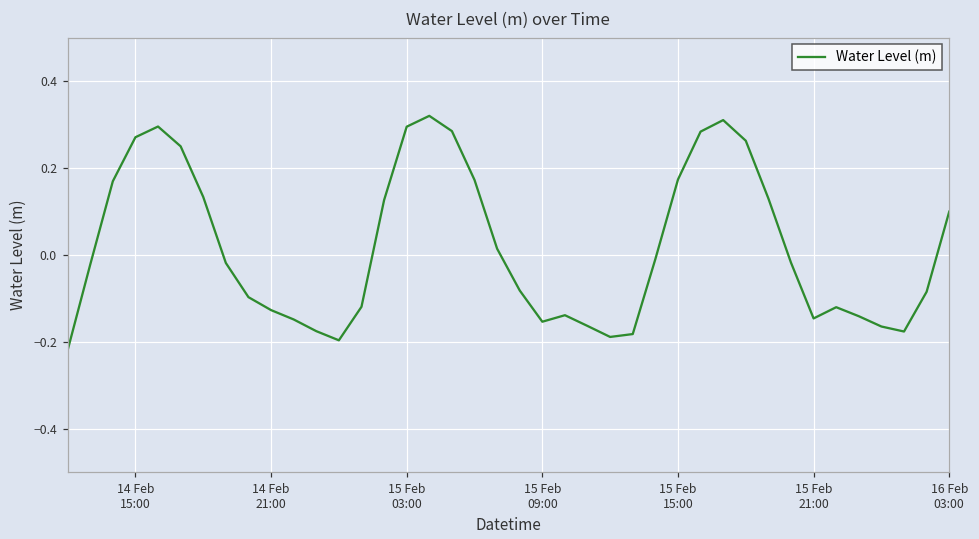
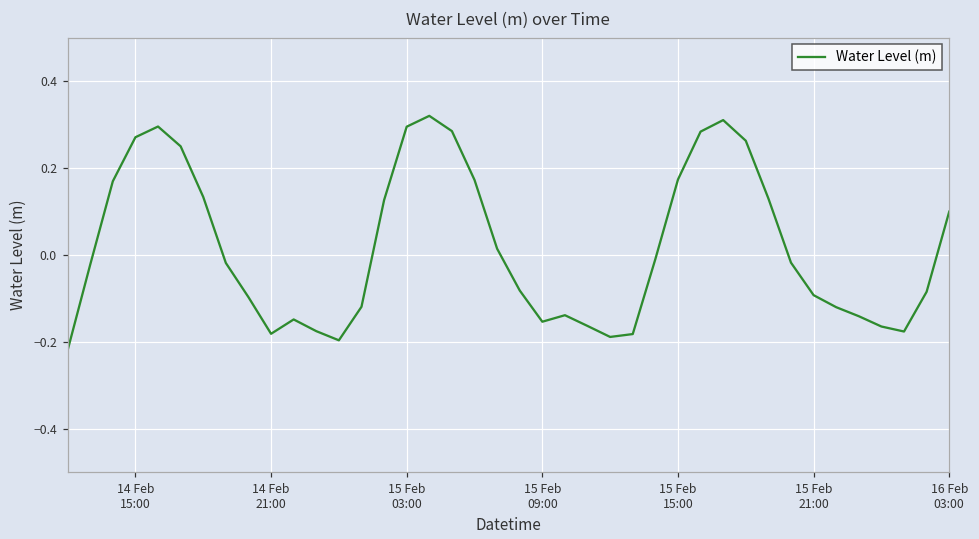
  {
    "14 Feb 15:00": 0.27,
-   "14 Feb 21:00": -0.13,
+   "14 Feb 21:00": -0.18,
    "15 Feb 03:00": 0.29,
    "15 Feb 09:00": -0.15,
    "15 Feb 15:00": 0.17,
-   "15 Feb 21:00": -0.15,
+   "15 Feb 21:00": -0.09,
    "16 Feb 03:00": 0.10
  }
